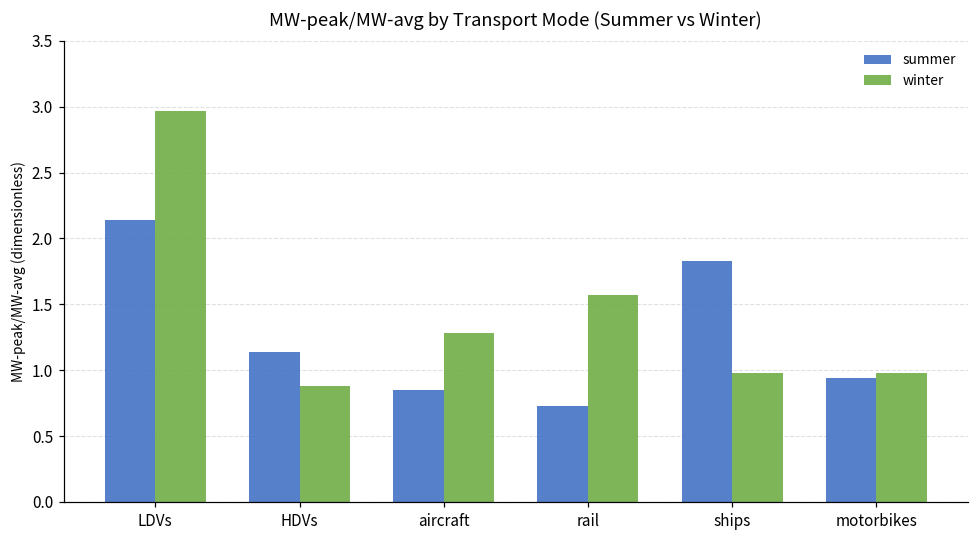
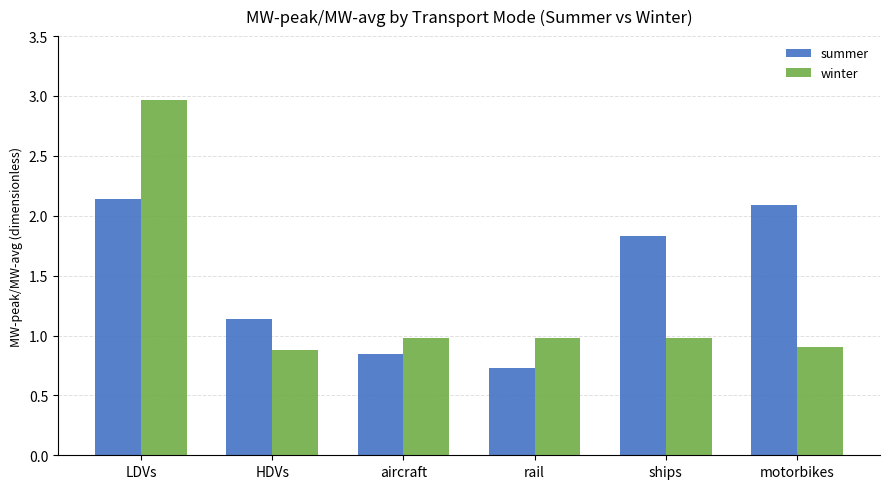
  {
    "summer": {
      "LDVs": 2.14,
      "HDVs": 1.14,
      "aircraft": 0.85,
      "rail": 0.73,
      "ships": 1.83,
-     "motorbikes": 0.94
+     "motorbikes": 2.09
    },
    "winter": {
      "LDVs": 2.97,
      "HDVs": 0.88,
-     "aircraft": 1.28,
-     "rail": 1.57,
+     "aircraft": 0.98,
+     "rail": 0.98,
      "ships": 0.98,
-     "motorbikes": 0.98
+     "motorbikes": 0.90
    }
  }
